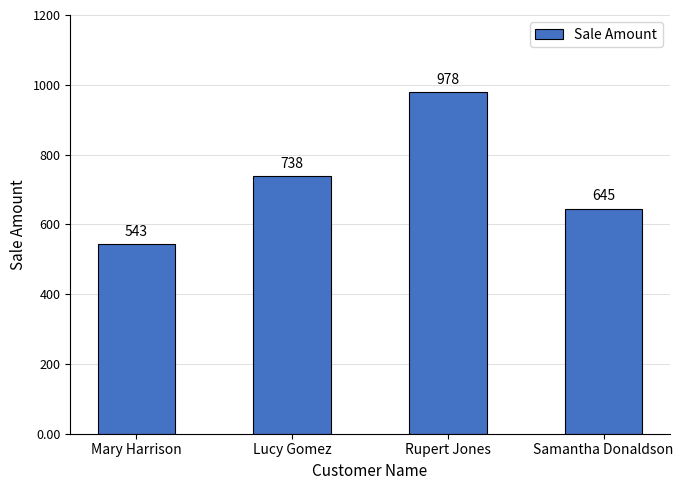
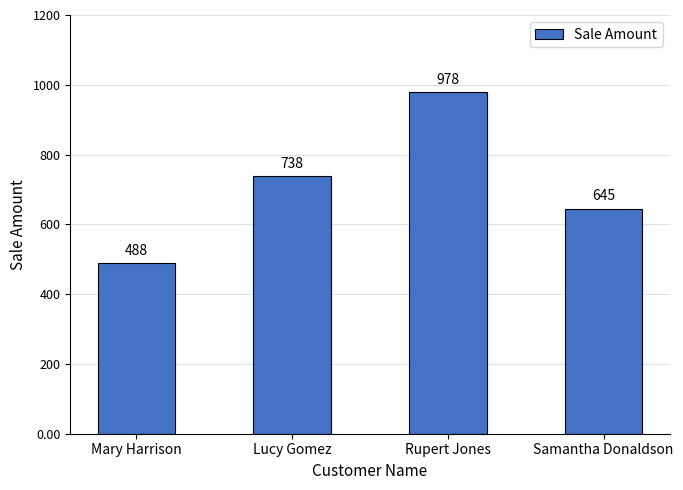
  {
-   "Mary Harrison": 543,
+   "Mary Harrison": 488,
    "Lucy Gomez": 738,
    "Rupert Jones": 978,
    "Samantha Donaldson": 645
  }
